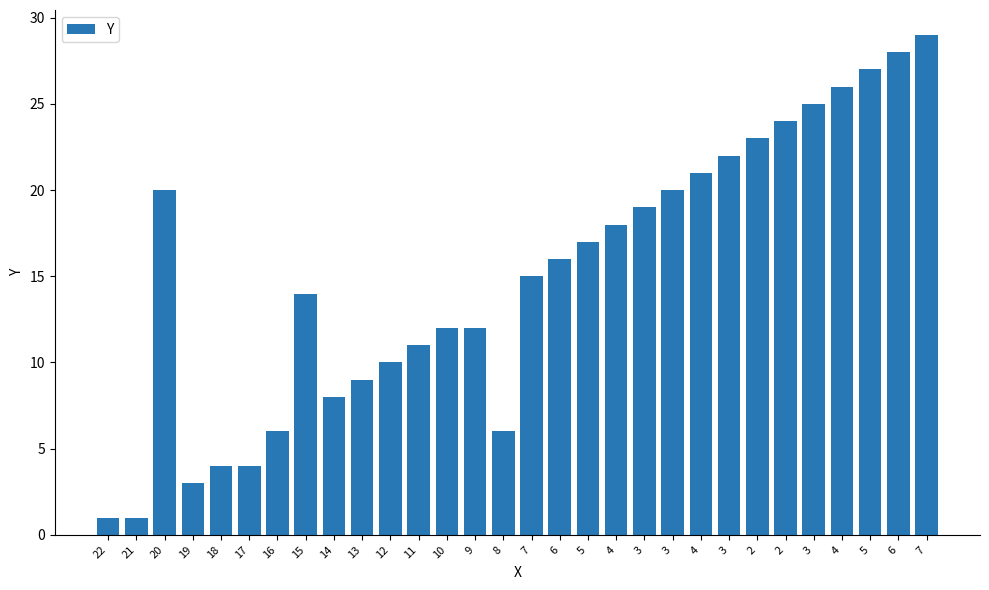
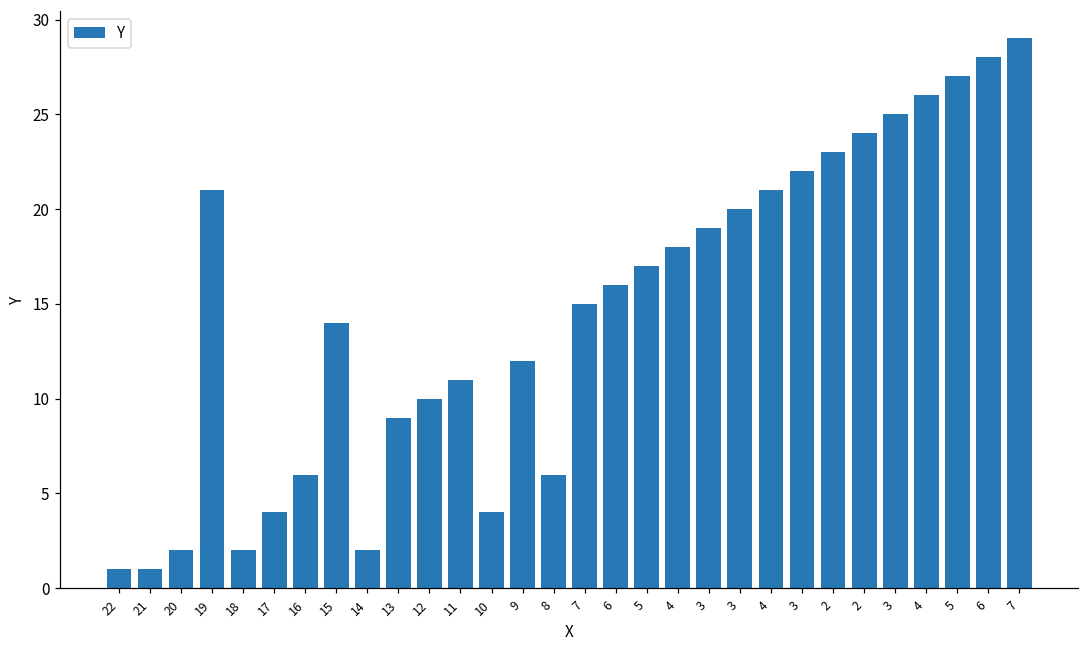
  {
    "22": 1,
    "21": 1,
-   "20": 20,
-   "19": 3,
-   "18": 4,
+   "20": 2,
+   "19": 21,
+   "18": 2,
    "17": 4,
    "16": 6,
    "15": 14,
-   "14": 8,
+   "14": 2,
    "13": 9,
    "12": 10,
    "11": 11,
-   "10": 12,
+   "10": 4,
    "9": 12,
    "8": 6
  }
